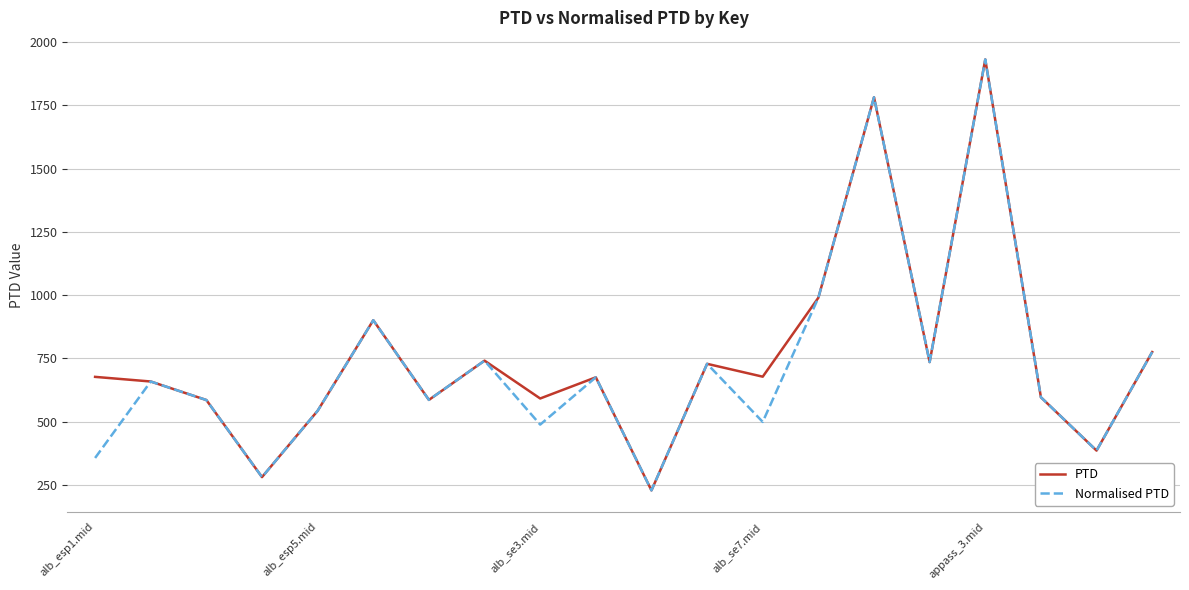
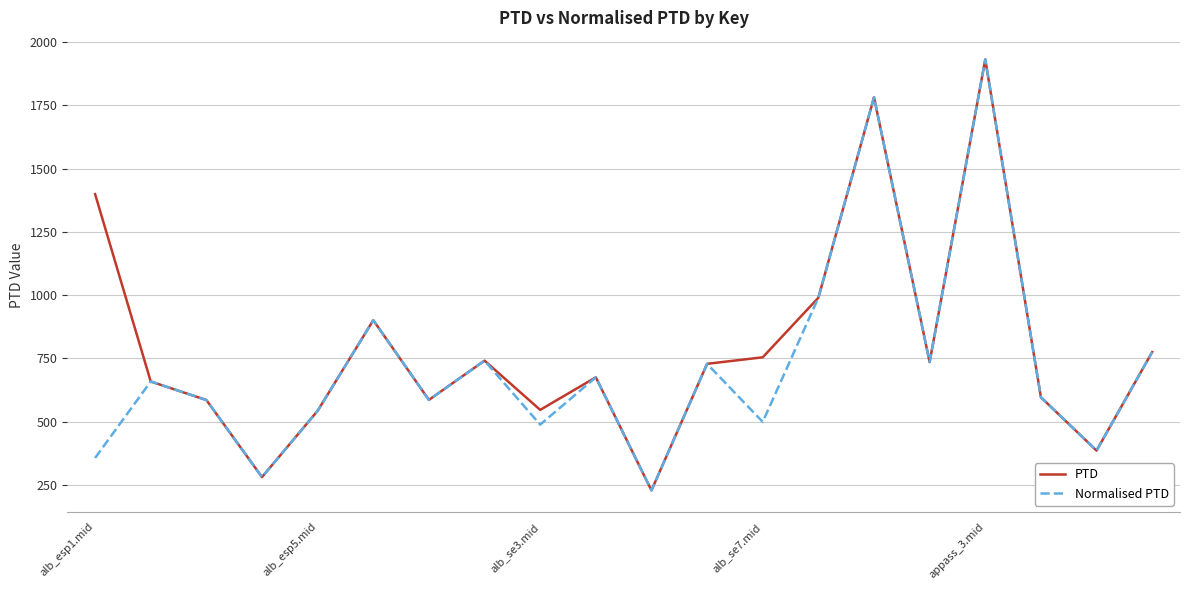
  {
    "PTD": {
-     "alb_esp1.mid": 680,
-     "alb_se3.mid": 590,
-     "alb_se7.mid": 680
+     "alb_esp1.mid": 1400,
+     "alb_se3.mid": 550,
+     "alb_se7.mid": 750
    },
    "Normalised PTD": {
      "alb_esp1.mid": 360,
      "alb_se3.mid": 490,
      "alb_se7.mid": 500
    }
  }
